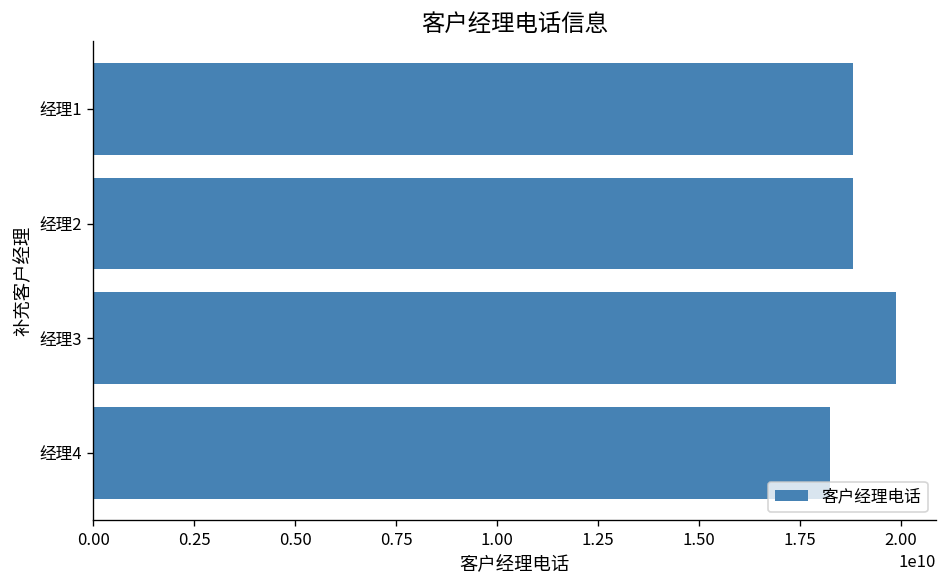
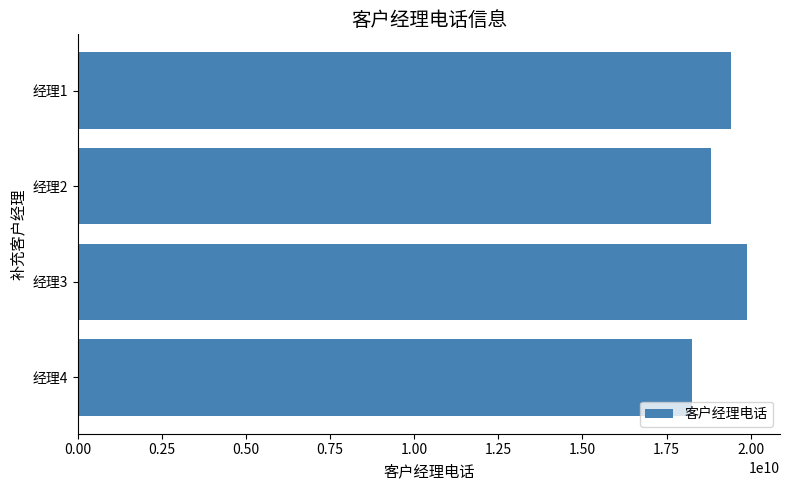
  {
-   "经理1": 18800000000,
+   "经理1": 19400000000,
    "经理2": 18800000000,
    "经理3": 19900000000,
    "经理4": 18200000000
  }
